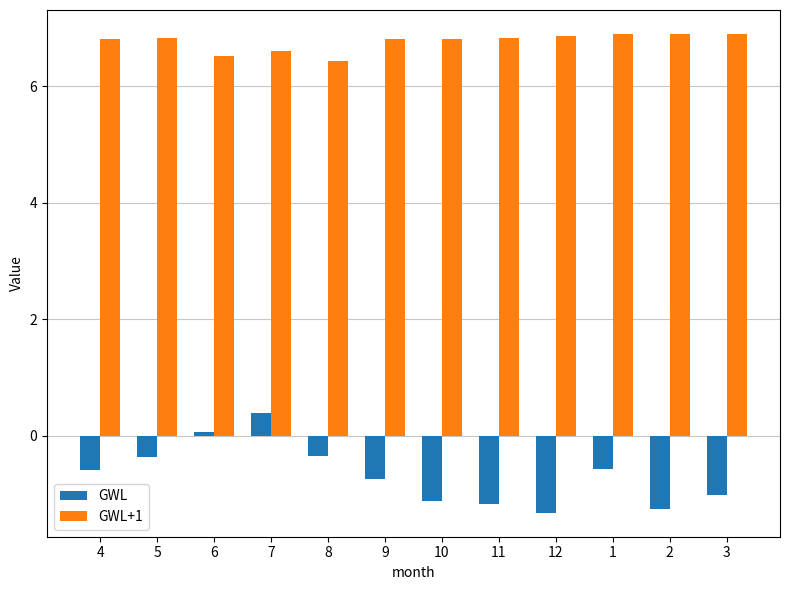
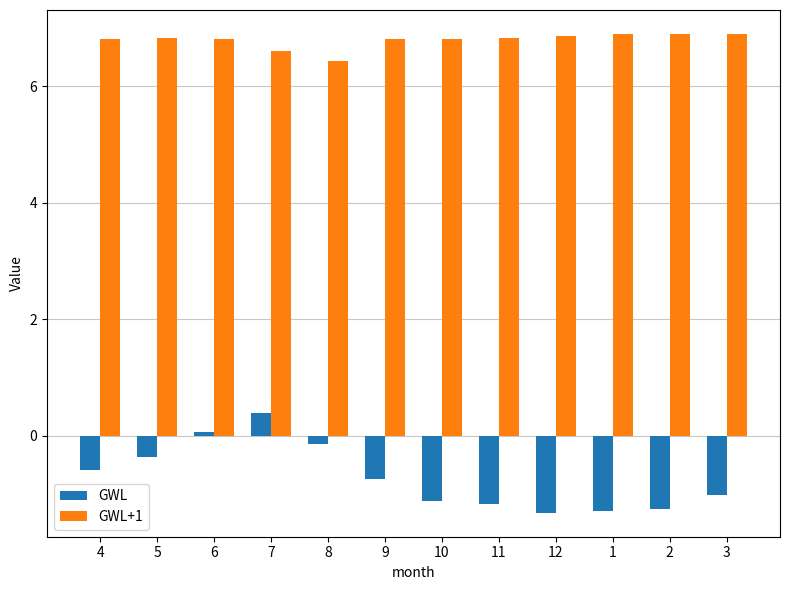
  {
    "GWL": {
      "4": -0.6,
      "5": -0.4,
      "6": 0.1,
      "7": 0.4,
-     "8": -0.3,
+     "8": -0.1,
      "9": -0.7,
      "10": -1.1,
      "11": -1.2,
      "12": -1.3,
-     "1": -0.6,
+     "1": -1.3,
      "2": -1.2,
      "3": -1.0
    },
    "GWL+1": {
      "4": 6.8,
      "5": 6.8,
-     "6": 6.5,
+     "6": 6.8,
      "7": 6.6,
      "8": 6.4,
      "9": 6.8,
      "10": 6.8,
      "11": 6.8,
      "12": 6.9,
      "1": 6.9,
      "2": 6.9,
      "3": 6.9
    }
  }
